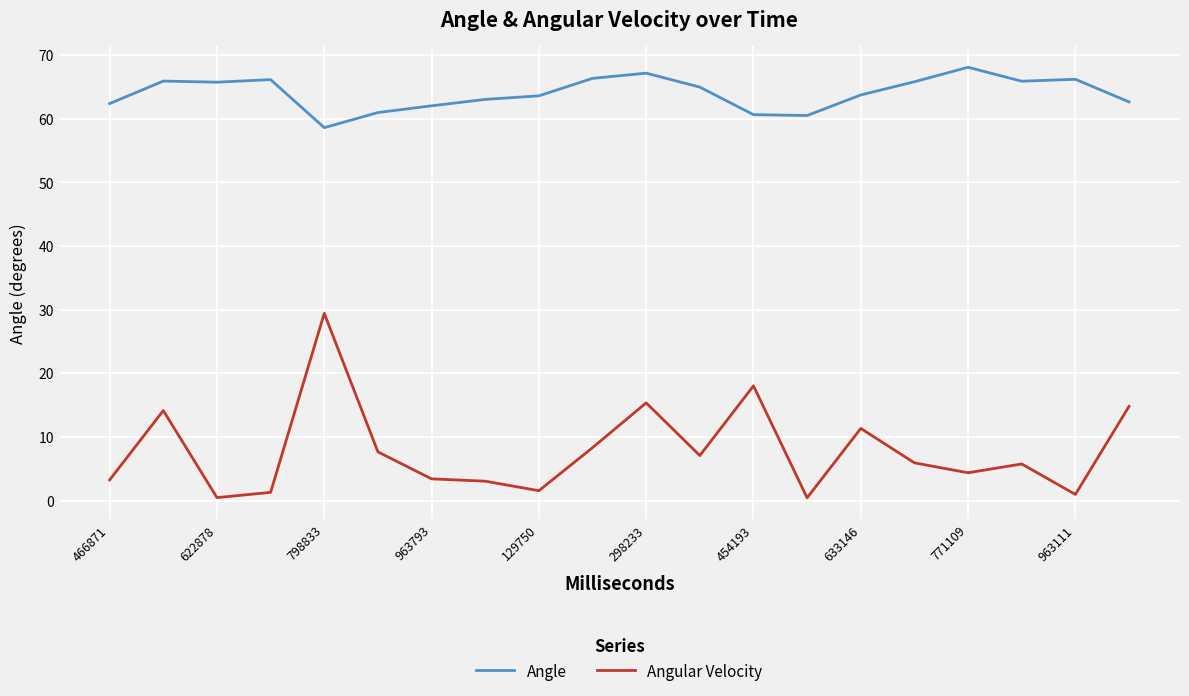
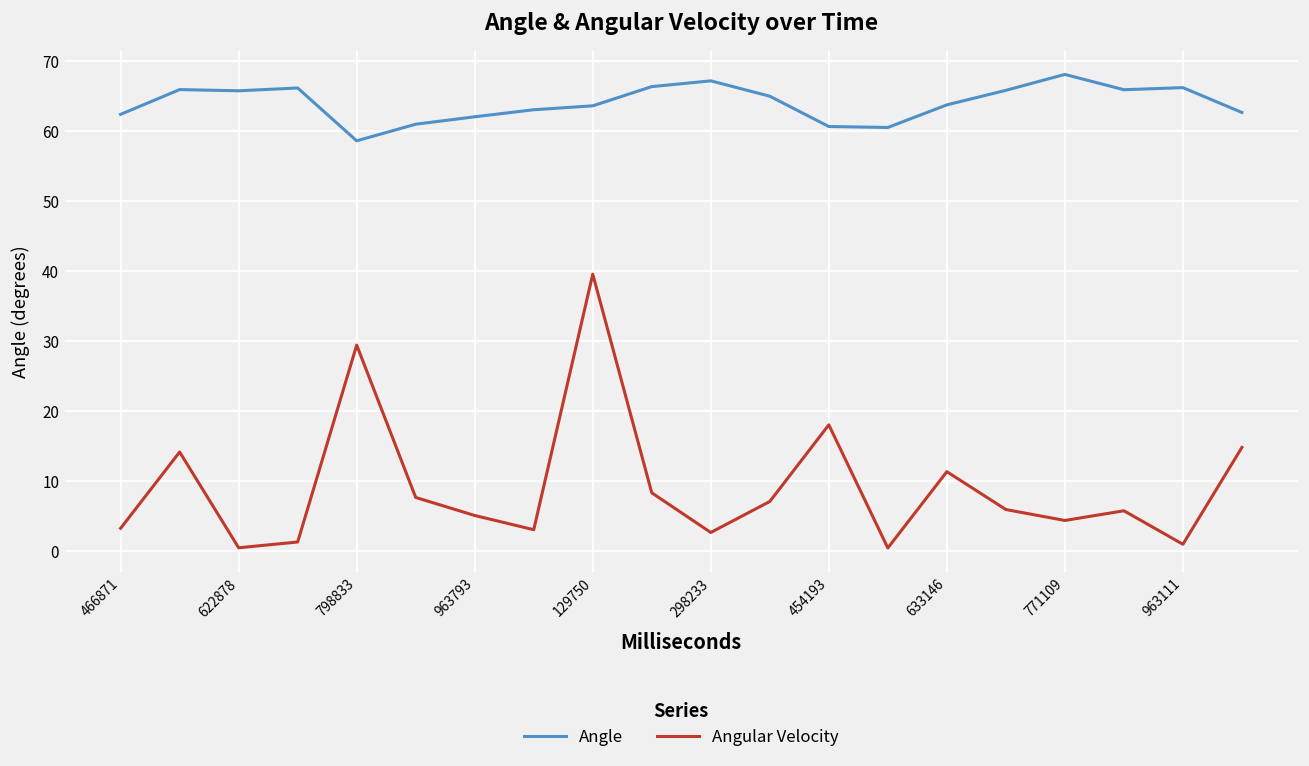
  {
    "Angle": {
      "466871": 62,
      "622878": 66,
      "798833": 59,
      "963793": 62,
      "129750": 64,
      "298233": 67,
      "454193": 61,
      "633146": 64,
      "771109": 68,
      "963111": 66
    },
    "Angular Velocity": {
      "466871": 3,
      "622878": 0,
      "798833": 29,
-     "963793": 3,
-     "129750": 2,
-     "298233": 15,
+     "963793": 5,
+     "129750": 40,
+     "298233": 3,
      "454193": 18,
      "633146": 11,
      "771109": 4,
      "963111": 1
    }
  }
